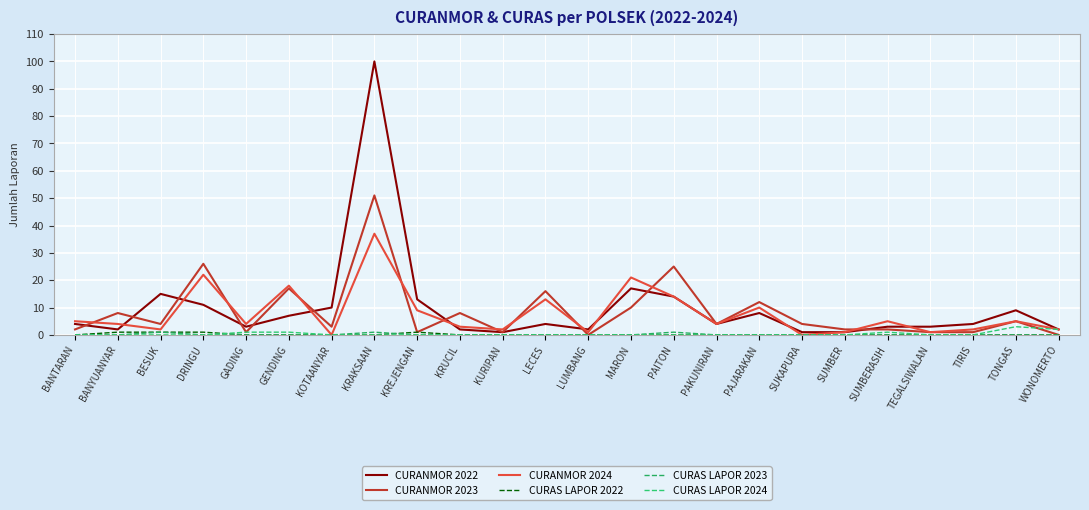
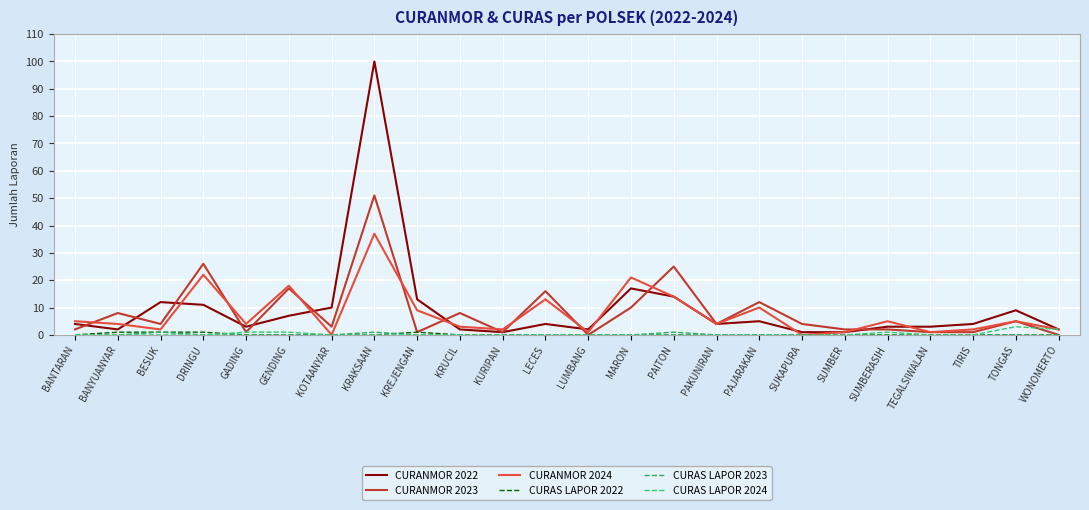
  {
    "CURANMOR 2022": {
      "BANTARAN": 4,
      "BANYUANYAR": 2,
-     "BESUK": 15,
+     "BESUK": 12,
      "DRINGU": 11,
      "GADING": 3,
      "GENDING": 7,
      "KOTAANYAR": 10,
      "KRAKSAAN": 100,
      "KREJENGAN": 13,
      "KRUCIL": 2,
      "LECES": 4,
      "LUMBANG": 2,
      "MARON": 17,
-     "PAJARAKAN": 8,
+     "PAJARAKAN": 5,
      "SUKAPURA": 1,
      "SUMBERASIH": 3,
      "TEGALSIWALAN": 3,
      "TIRIS": 4,
      "TONGAS": 9
    },
    "CURAS LAPOR 2022": {
      "BANYUANYAR": 1,
      "DRINGU": 1
    }
  }
